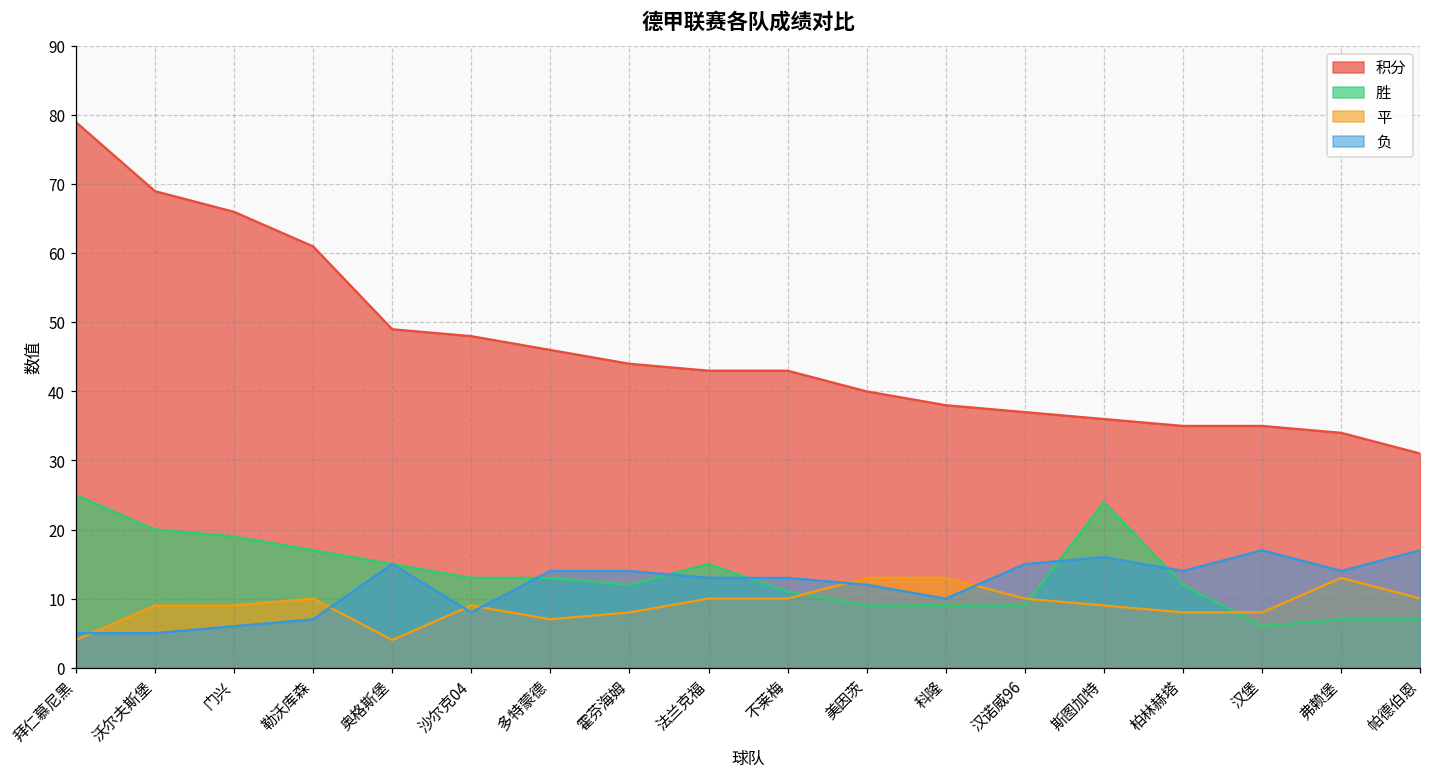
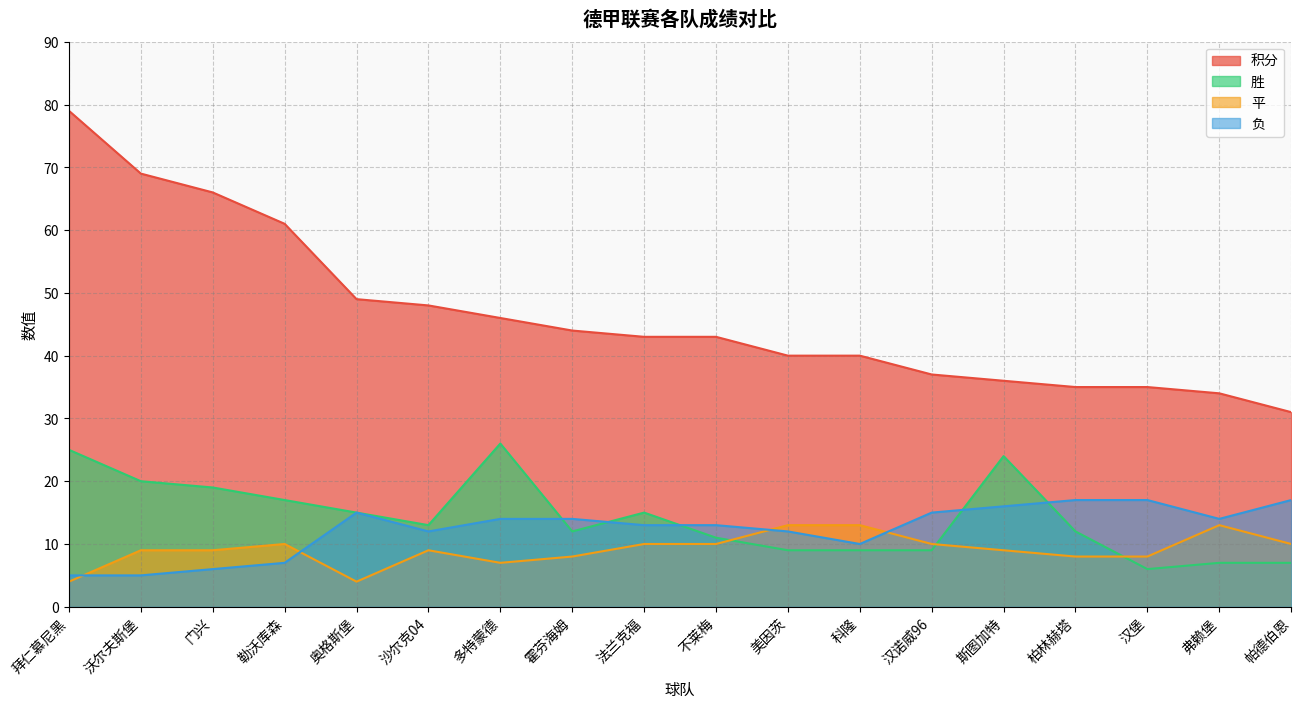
  {
    "积分": {
      "拜仁慕尼黑": 79,
      "沃尔夫斯堡": 69,
      "门兴": 66,
      "勒沃库森": 61,
      "奥格斯堡": 49,
      "沙尔克04": 48,
      "多特蒙德": 46,
      "霍芬海姆": 44,
      "法兰克福": 43,
      "不莱梅": 43,
      "美因茨": 40,
-     "科隆": 38,
+     "科隆": 40,
      "汉诺威96": 37,
      "斯图加特": 36,
      "柏林赫塔": 35,
      "汉堡": 35,
      "弗赖堡": 34,
      "帕德伯恩": 31
    },
    "胜": {
      "拜仁慕尼黑": 25,
      "沃尔夫斯堡": 20,
      "门兴": 19,
      "勒沃库森": 17,
      "沙尔克04": 13,
-     "多特蒙德": 13,
+     "多特蒙德": 26,
      "霍芬海姆": 12,
      "法兰克福": 15,
      "不莱梅": 11,
      "美因茨": 9,
      "科隆": 9,
      "汉诺威96": 9,
      "斯图加特": 24,
      "柏林赫塔": 12,
      "汉堡": 6,
      "弗赖堡": 7,
      "帕德伯恩": 7
    },
    "平": {
      "拜仁慕尼黑": 4,
      "沃尔夫斯堡": 9,
      "门兴": 9,
      "勒沃库森": 10,
      "奥格斯堡": 4,
      "沙尔克04": 9,
      "多特蒙德": 7,
      "霍芬海姆": 8,
      "法兰克福": 10,
      "不莱梅": 10,
      "美因茨": 13,
      "科隆": 13,
      "汉诺威96": 10,
      "斯图加特": 9,
      "柏林赫塔": 8,
      "汉堡": 8,
      "弗赖堡": 13,
      "帕德伯恩": 10
    },
    "负": {
      "拜仁慕尼黑": 5,
      "沃尔夫斯堡": 5,
      "门兴": 6,
      "勒沃库森": 7,
-     "沙尔克04": 8,
+     "沙尔克04": 12,
      "多特蒙德": 14,
      "霍芬海姆": 14,
      "法兰克福": 13,
      "不莱梅": 13,
      "美因茨": 12,
      "科隆": 10,
      "汉诺威96": 15,
      "斯图加特": 16,
-     "柏林赫塔": 14,
+     "柏林赫塔": 17,
      "汉堡": 17,
      "弗赖堡": 14,
      "帕德伯恩": 17
    }
  }
